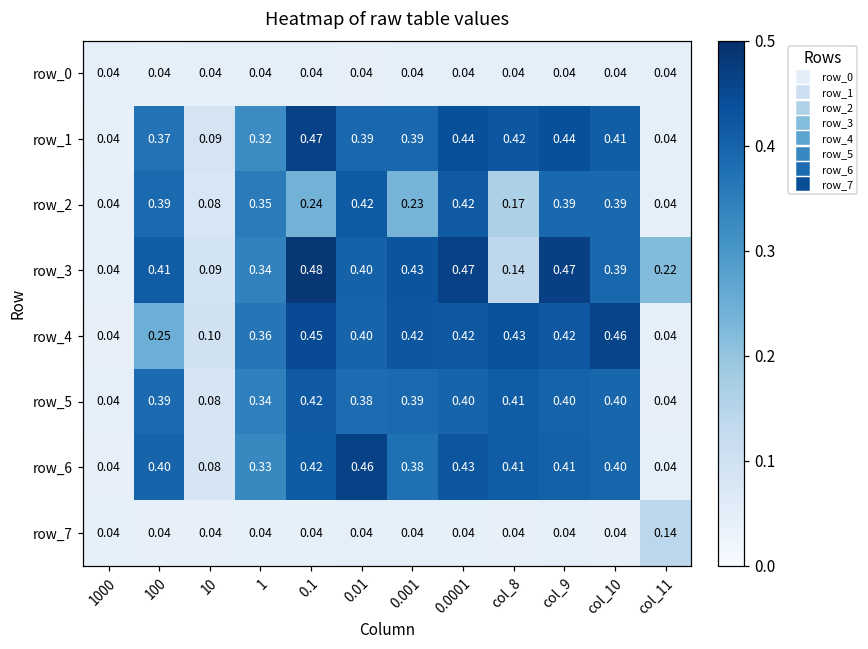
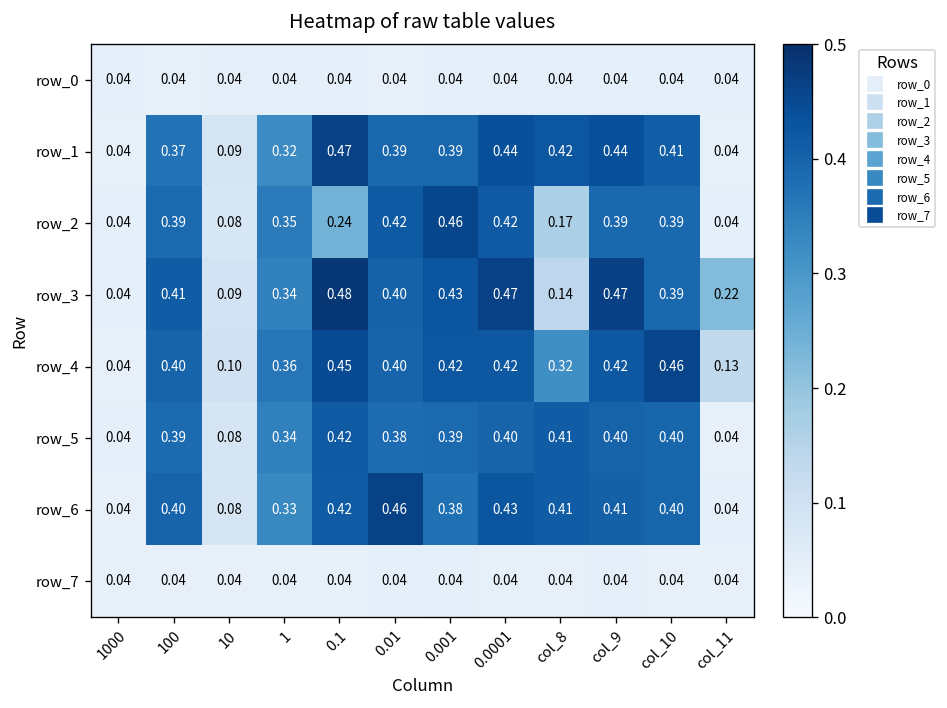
  {
    "row_0": {
      "1000": 0.04,
      "100": 0.04,
      "10": 0.04,
      "1": 0.04,
      "0.1": 0.04,
      "0.01": 0.04,
      "0.001": 0.04,
      "0.0001": 0.04,
      "col_8": 0.04,
      "col_9": 0.04,
      "col_10": 0.04,
      "col_11": 0.04
    },
    "row_1": {
      "1000": 0.04,
      "100": 0.37,
      "10": 0.09,
      "1": 0.32,
      "0.1": 0.47,
      "0.01": 0.39,
      "0.001": 0.39,
      "0.0001": 0.44,
      "col_8": 0.42,
      "col_9": 0.44,
      "col_10": 0.41,
      "col_11": 0.04
    },
    "row_2": {
      "1000": 0.04,
      "100": 0.39,
      "10": 0.08,
      "1": 0.35,
      "0.1": 0.24,
      "0.01": 0.42,
-     "0.001": 0.23,
+     "0.001": 0.46,
      "0.0001": 0.42,
      "col_8": 0.17,
      "col_9": 0.39,
      "col_10": 0.39,
      "col_11": 0.04
    },
    "row_3": {
      "1000": 0.04,
      "100": 0.41,
      "10": 0.09,
      "1": 0.34,
      "0.1": 0.48,
      "0.01": 0.40,
      "0.001": 0.43,
      "0.0001": 0.47,
      "col_8": 0.14,
      "col_9": 0.47,
      "col_10": 0.39,
      "col_11": 0.22
    },
    "row_4": {
      "1000": 0.04,
-     "100": 0.25,
+     "100": 0.40,
      "10": 0.10,
      "1": 0.36,
      "0.1": 0.45,
      "0.01": 0.40,
      "0.001": 0.42,
      "0.0001": 0.42,
-     "col_8": 0.43,
+     "col_8": 0.32,
      "col_9": 0.42,
      "col_10": 0.46,
-     "col_11": 0.04
+     "col_11": 0.13
    },
    "row_5": {
      "1000": 0.04,
      "100": 0.39,
      "10": 0.08,
      "1": 0.34,
      "0.1": 0.42,
      "0.01": 0.38,
      "0.001": 0.39,
      "0.0001": 0.40,
      "col_8": 0.41,
      "col_9": 0.40,
      "col_10": 0.40,
      "col_11": 0.04
    },
    "row_6": {
      "1000": 0.04,
      "100": 0.40,
      "10": 0.08,
      "1": 0.33,
      "0.1": 0.42,
      "0.01": 0.46,
      "0.001": 0.38,
      "0.0001": 0.43,
      "col_8": 0.41,
      "col_9": 0.41,
      "col_10": 0.40,
      "col_11": 0.04
    },
    "row_7": {
      "1000": 0.04,
      "100": 0.04,
      "10": 0.04,
      "1": 0.04,
      "0.1": 0.04,
      "0.01": 0.04,
      "0.001": 0.04,
      "0.0001": 0.04,
      "col_8": 0.04,
      "col_9": 0.04,
      "col_10": 0.04,
-     "col_11": 0.14
+     "col_11": 0.04
    }
  }
